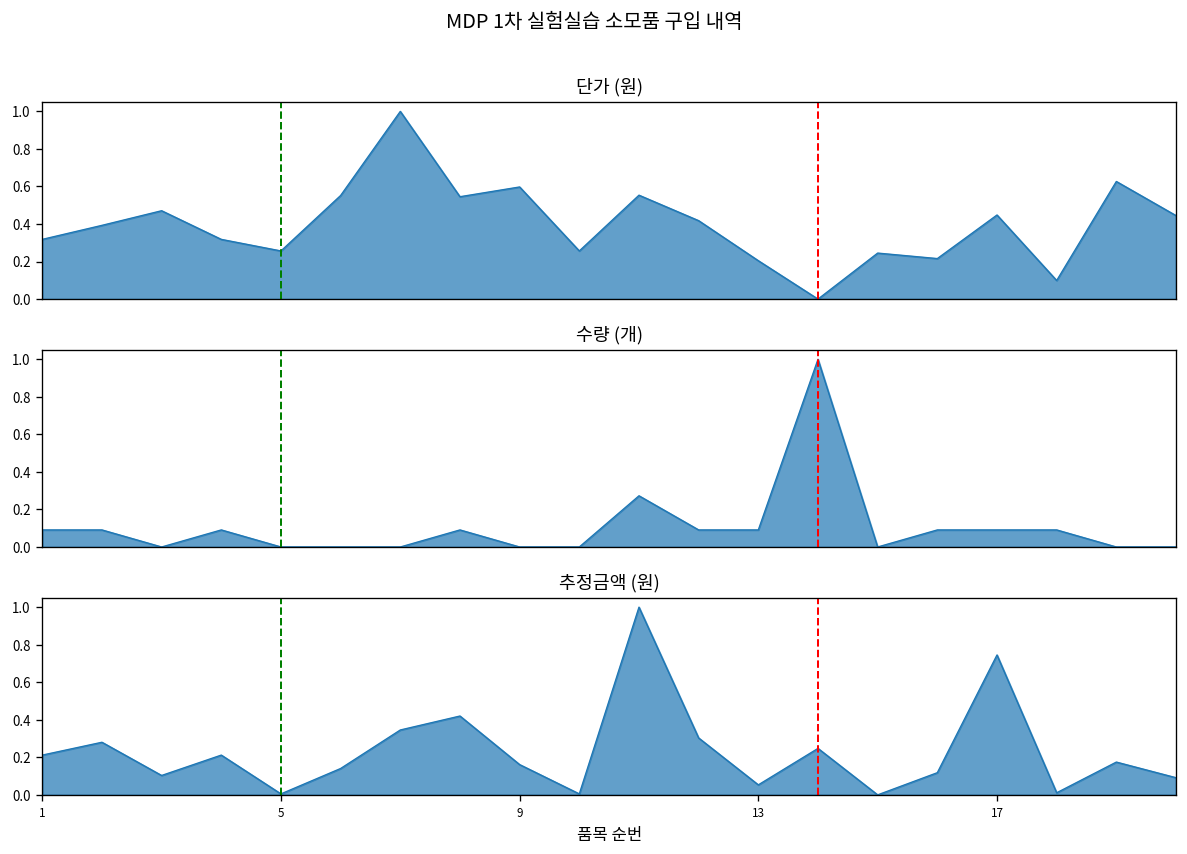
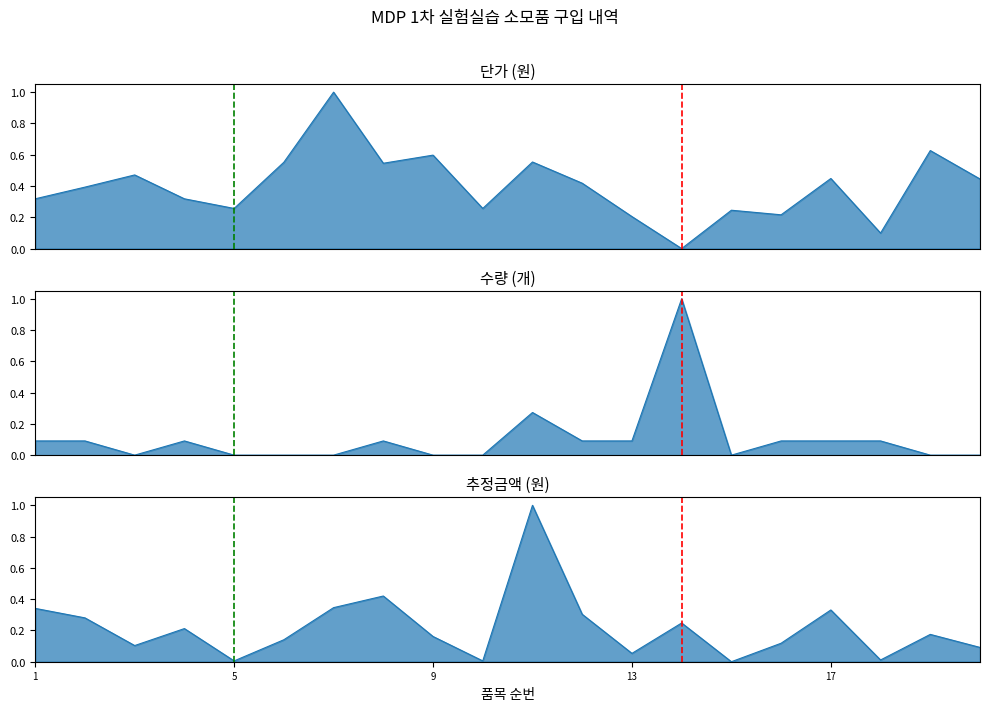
  {
    "추정금액 (원)": {
-     "1": 0.21,
+     "1": 0.34,
      "5": 0.01,
      "9": 0.16,
      "13": 0.05,
-     "17": 0.75
+     "17": 0.33
    }
  }
